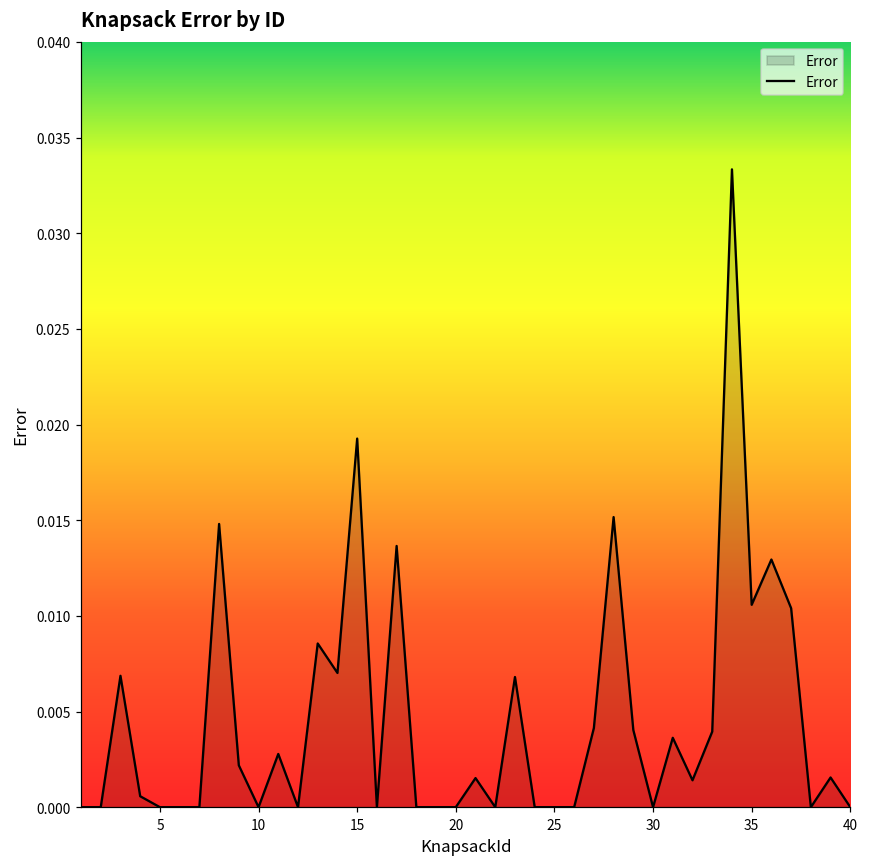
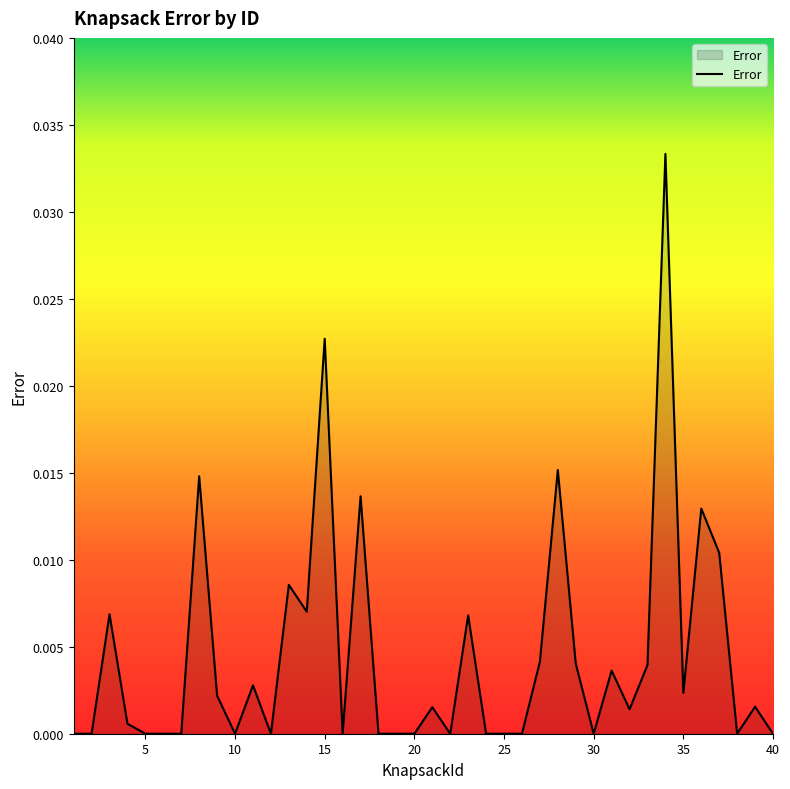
  {
    "5": 0.0000,
    "10": 0.0000,
-   "15": 0.0193,
+   "15": 0.0227,
    "20": 0.0000,
    "25": 0.0000,
    "30": 0.0000,
-   "35": 0.0106,
+   "35": 0.0023,
    "40": 0.0000
  }
